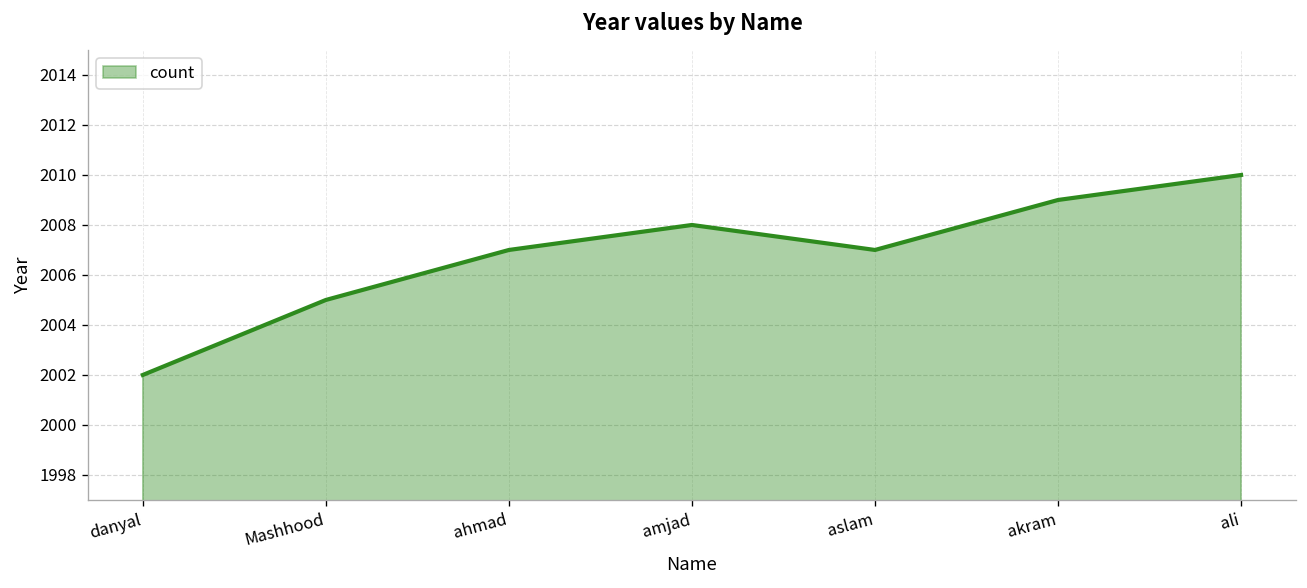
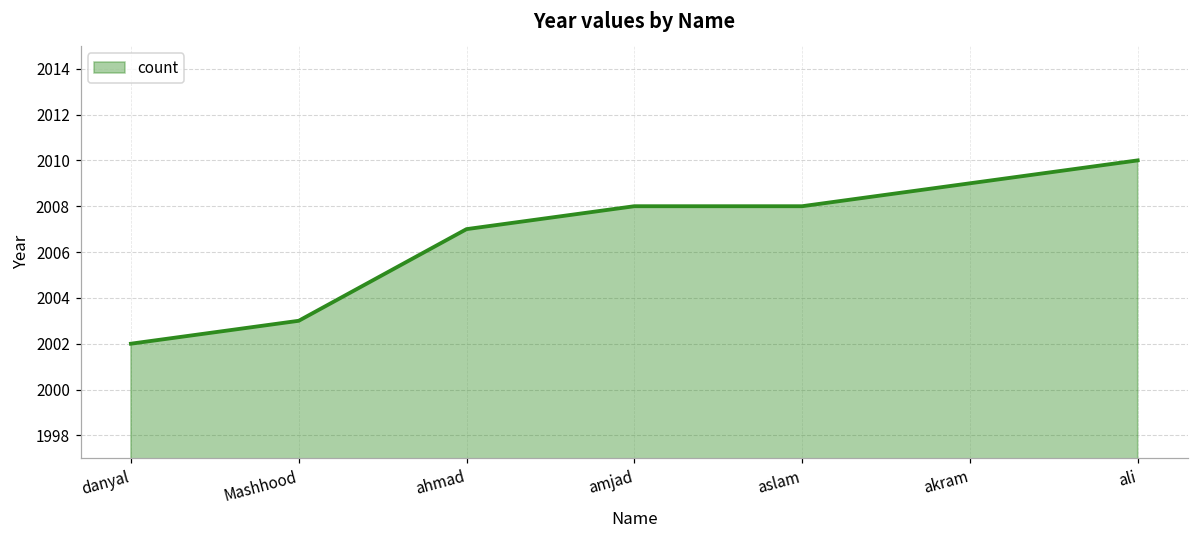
  {
    "danyal": 2002,
-   "Mashhood": 2005,
+   "Mashhood": 2003,
    "ahmad": 2007,
    "amjad": 2008,
-   "aslam": 2007,
+   "aslam": 2008,
    "akram": 2009,
    "ali": 2010
  }
